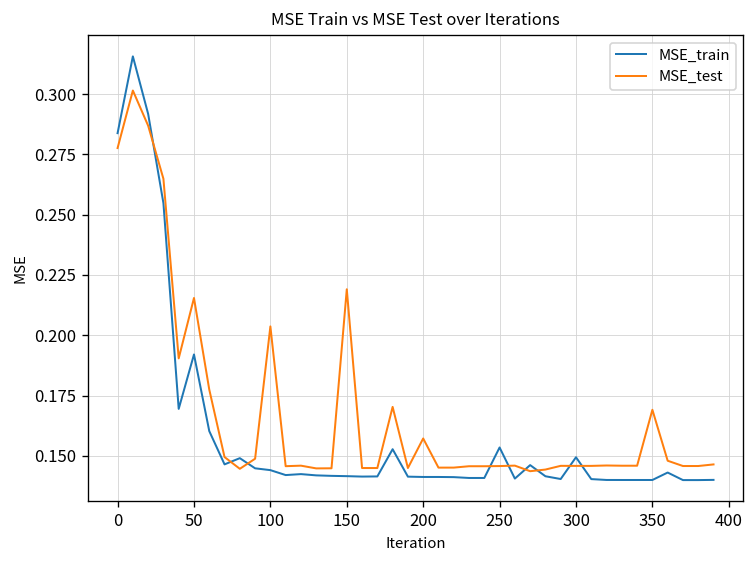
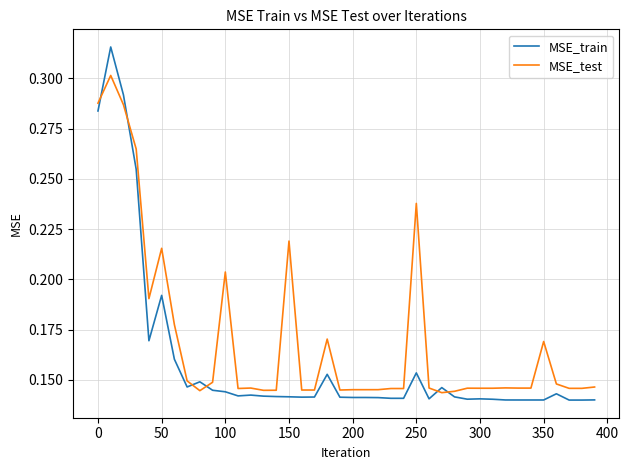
  {
    "MSE_train": {
      "0": 0.284,
      "50": 0.192,
      "100": 0.144,
      "150": 0.142,
      "200": 0.141,
      "250": 0.154,
-     "300": 0.149,
+     "300": 0.141,
      "350": 0.140
    },
    "MSE_test": {
-     "0": 0.278,
+     "0": 0.288,
      "50": 0.215,
      "100": 0.204,
      "150": 0.219,
-     "200": 0.157,
-     "250": 0.146,
+     "200": 0.145,
+     "250": 0.238,
      "300": 0.146,
      "350": 0.169
    }
  }
